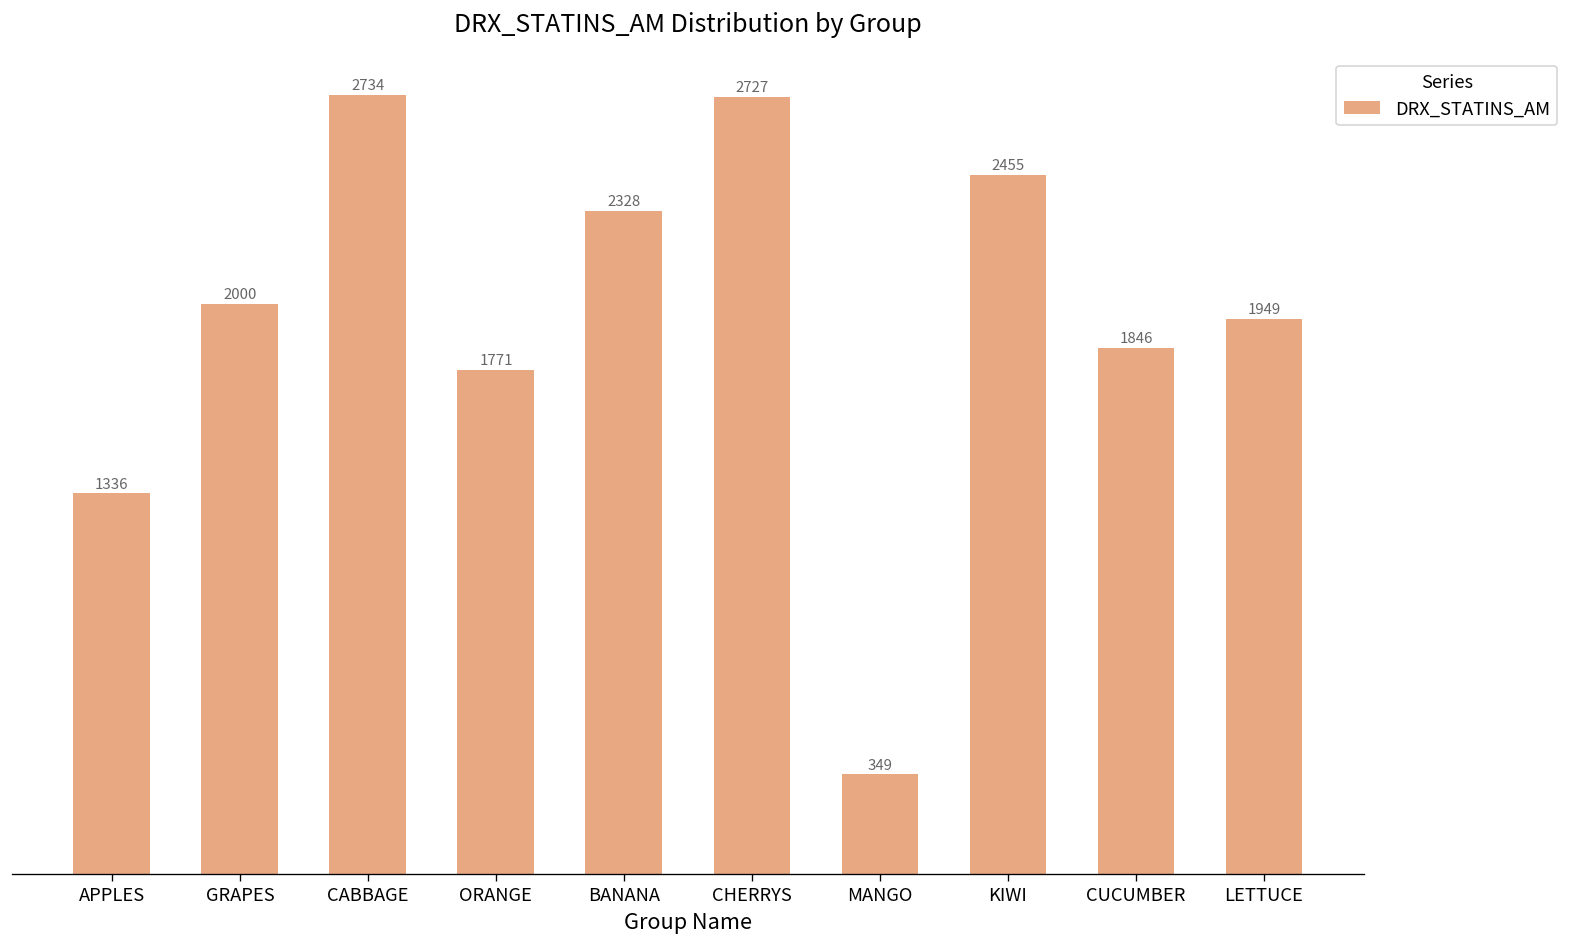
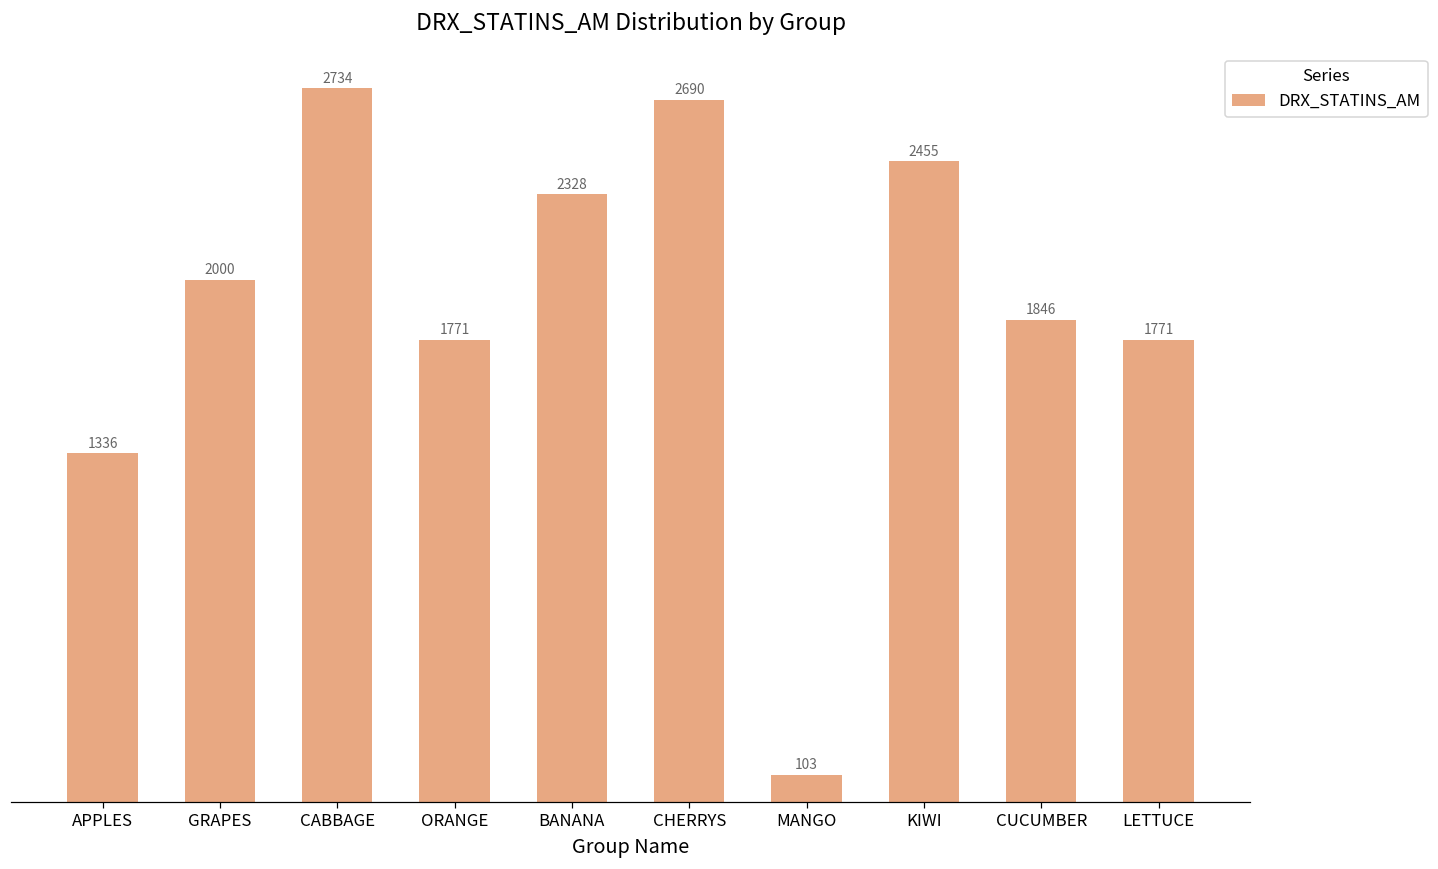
  {
    "APPLES": 1336,
    "GRAPES": 2000,
    "CABBAGE": 2734,
    "ORANGE": 1771,
    "BANANA": 2328,
-   "CHERRYS": 2727,
-   "MANGO": 349,
+   "CHERRYS": 2690,
+   "MANGO": 103,
    "KIWI": 2455,
    "CUCUMBER": 1846,
-   "LETTUCE": 1949
+   "LETTUCE": 1771
  }
